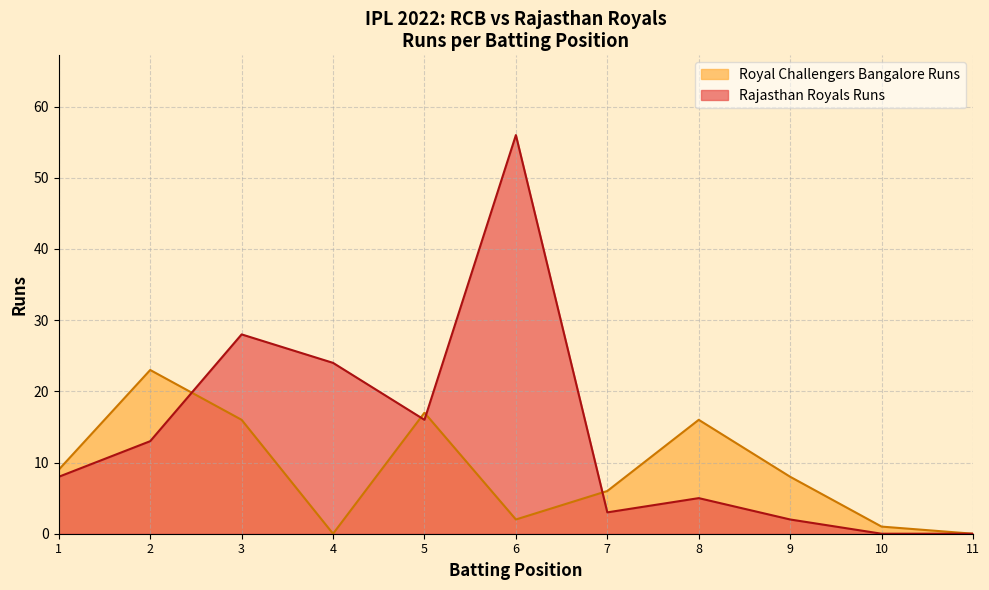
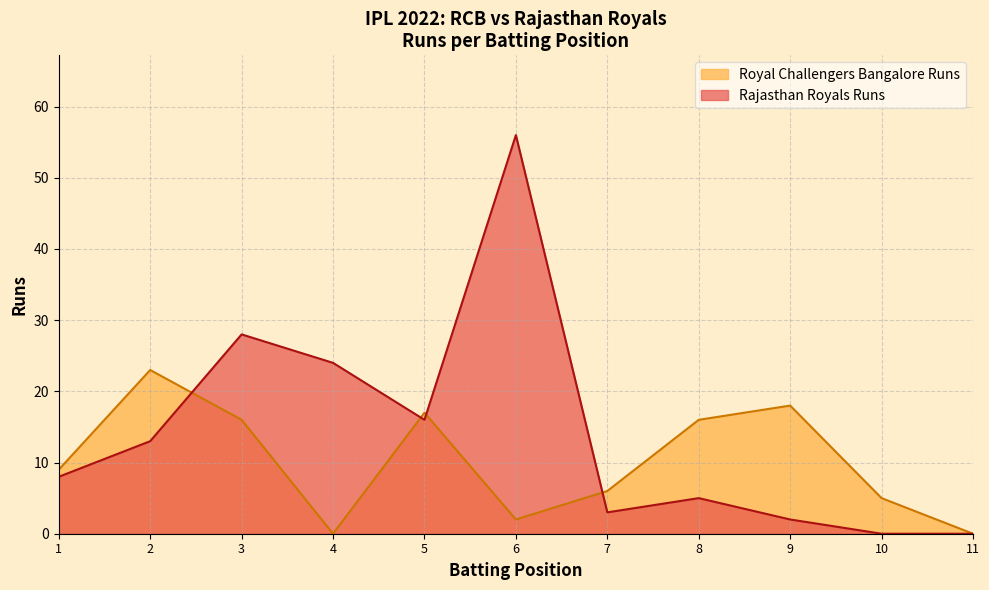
  {
    "Royal Challengers Bangalore Runs": {
      "1": 9,
      "2": 23,
      "3": 16,
      "4": 0,
      "5": 17,
      "6": 2,
      "7": 6,
      "8": 16,
-     "9": 8,
-     "10": 1
+     "9": 18,
+     "10": 5
    },
    "Rajasthan Royals Runs": {
      "1": 8,
      "2": 13,
      "3": 28,
      "4": 24,
      "5": 16,
      "6": 56,
      "7": 3,
      "8": 5,
      "9": 2,
      "10": 0
    }
  }
